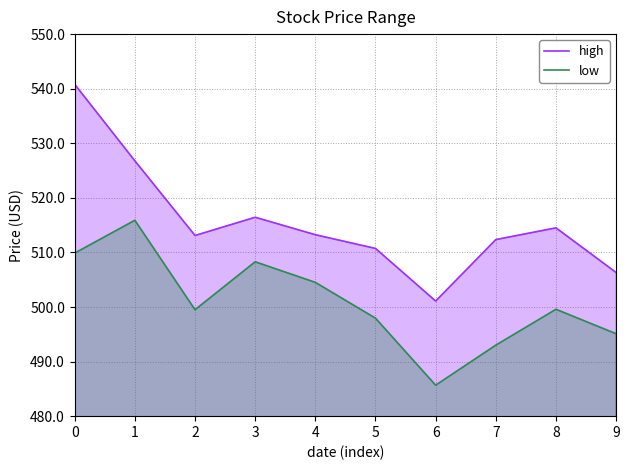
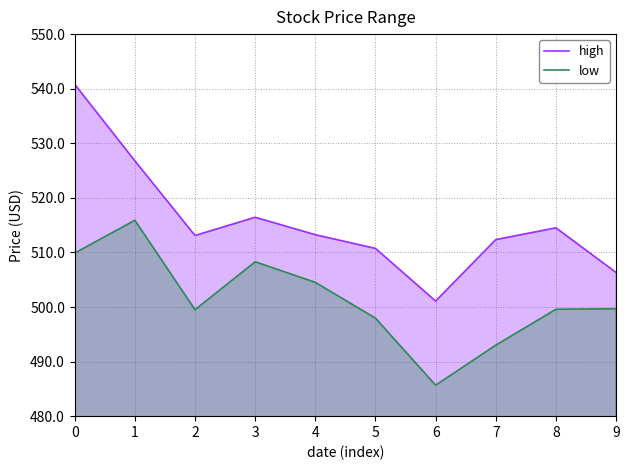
  {
    "high": {
      "0": 541,
      "1": 527,
      "2": 513,
      "3": 516,
      "4": 513,
      "5": 511,
      "6": 501,
      "7": 512,
      "8": 515,
      "9": 506
    },
    "low": {
      "0": 510,
      "1": 516,
      "2": 500,
      "3": 508,
      "4": 505,
      "5": 498,
      "6": 486,
      "7": 493,
      "8": 500,
-     "9": 495
+     "9": 500
    }
  }
